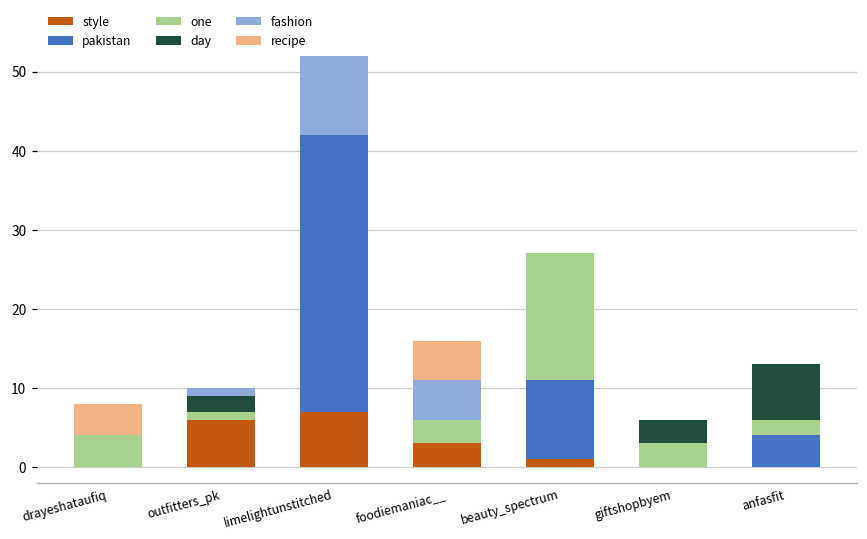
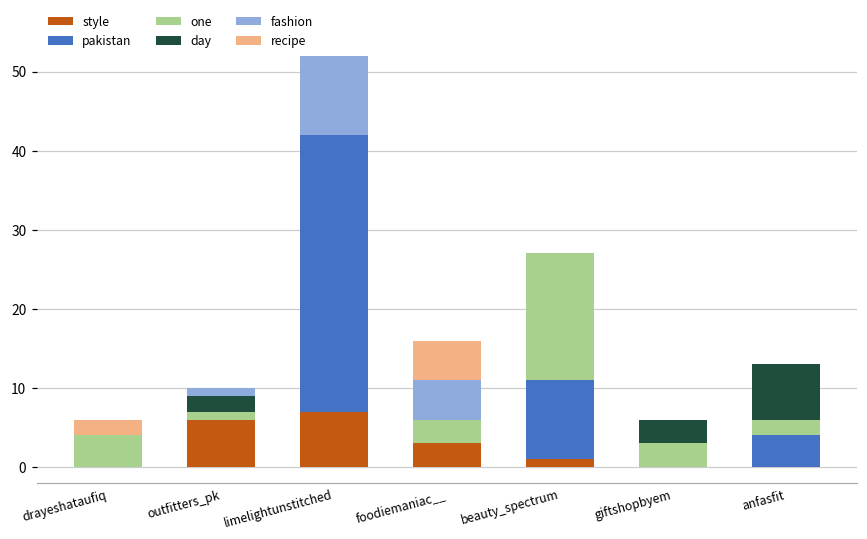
  {
    "style": {
      "drayeshataufiq": 0,
      "outfitters_pk": 6,
      "limelightunstitched": 7,
      "foodiemaniac__": 3,
      "beauty_spectrum": 1,
      "giftshopbyem": 0,
      "anfasfit": 0
    },
    "pakistan": {
      "drayeshataufiq": 0,
      "outfitters_pk": 0,
      "limelightunstitched": 35,
      "foodiemaniac__": 0,
      "beauty_spectrum": 10,
      "giftshopbyem": 0,
      "anfasfit": 4
    },
    "one": {
      "drayeshataufiq": 4,
      "outfitters_pk": 1,
      "limelightunstitched": 0,
      "foodiemaniac__": 3,
      "beauty_spectrum": 16,
      "giftshopbyem": 3,
      "anfasfit": 2
    },
    "day": {
      "drayeshataufiq": 0,
      "outfitters_pk": 2,
      "limelightunstitched": 0,
      "foodiemaniac__": 0,
      "beauty_spectrum": 0,
      "giftshopbyem": 3,
      "anfasfit": 7
    },
    "fashion": {
      "drayeshataufiq": 0,
      "outfitters_pk": 1,
      "limelightunstitched": 10,
      "foodiemaniac__": 5,
      "beauty_spectrum": 0,
      "giftshopbyem": 0,
      "anfasfit": 0
    },
    "recipe": {
-     "drayeshataufiq": 4,
+     "drayeshataufiq": 2,
      "outfitters_pk": 0,
      "limelightunstitched": 0,
      "foodiemaniac__": 5,
      "beauty_spectrum": 0,
      "giftshopbyem": 0,
      "anfasfit": 0
    }
  }
